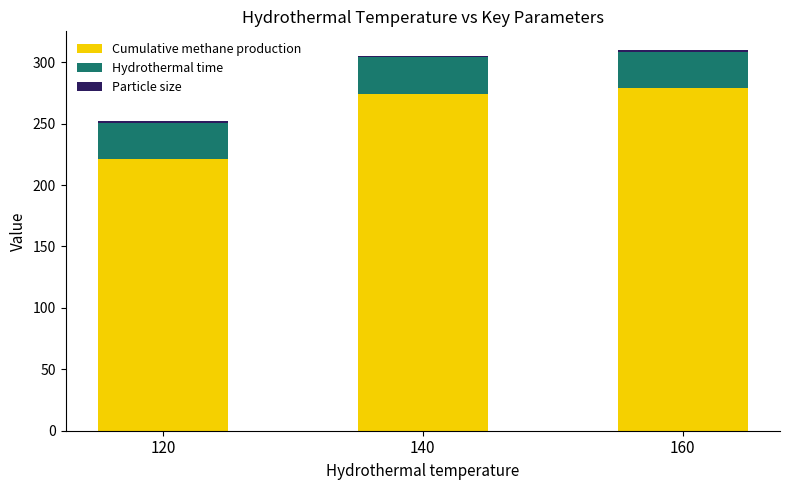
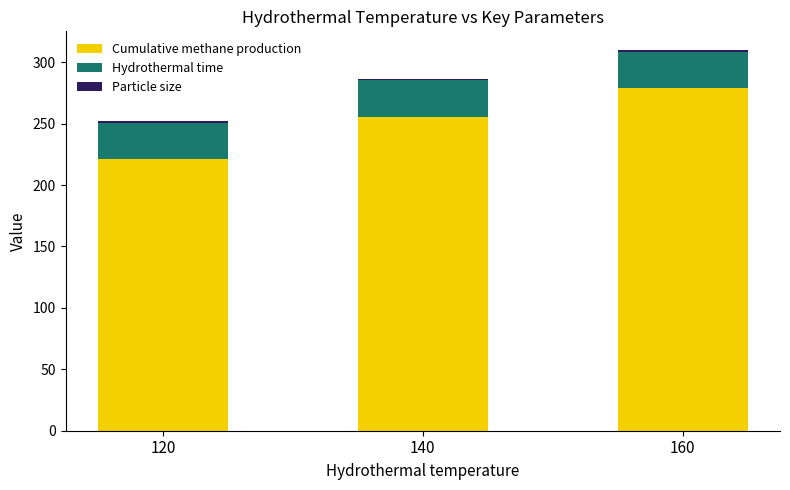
  {
    "Cumulative methane production": {
      "120": 221,
-     "140": 274,
+     "140": 256,
      "160": 279
    },
    "Hydrothermal time": {
      "120": 30,
      "140": 30,
      "160": 30
    }
  }
